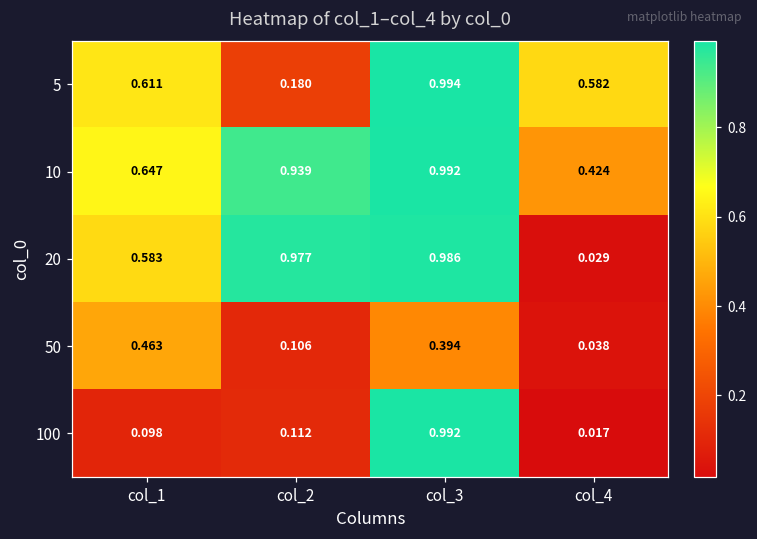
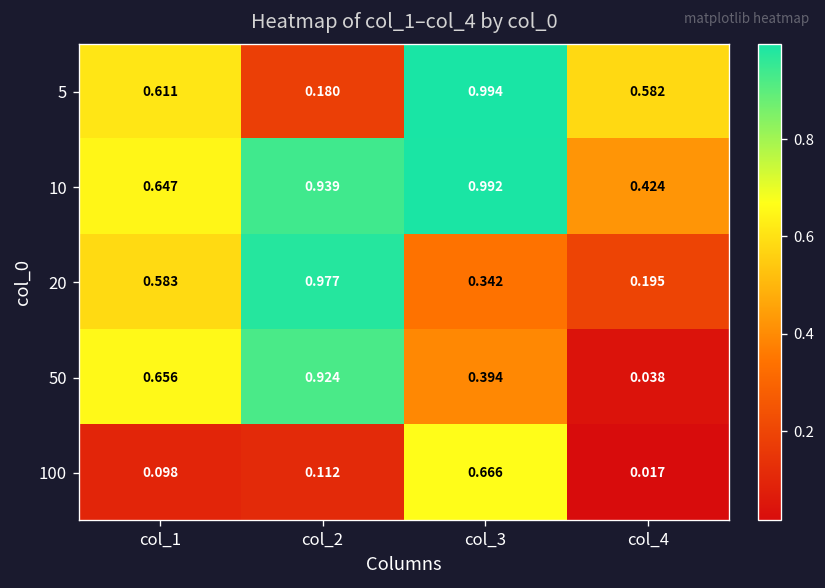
  {
    "5": {
      "col_1": 0.611,
      "col_2": 0.180,
      "col_3": 0.994,
      "col_4": 0.582
    },
    "10": {
      "col_1": 0.647,
      "col_2": 0.939,
      "col_3": 0.992,
      "col_4": 0.424
    },
    "20": {
      "col_1": 0.583,
      "col_2": 0.977,
-     "col_3": 0.986,
-     "col_4": 0.029
+     "col_3": 0.342,
+     "col_4": 0.195
    },
    "50": {
-     "col_1": 0.463,
-     "col_2": 0.106,
+     "col_1": 0.656,
+     "col_2": 0.924,
      "col_3": 0.394,
      "col_4": 0.038
    },
    "100": {
      "col_1": 0.098,
      "col_2": 0.112,
-     "col_3": 0.992,
+     "col_3": 0.666,
      "col_4": 0.017
    }
  }
